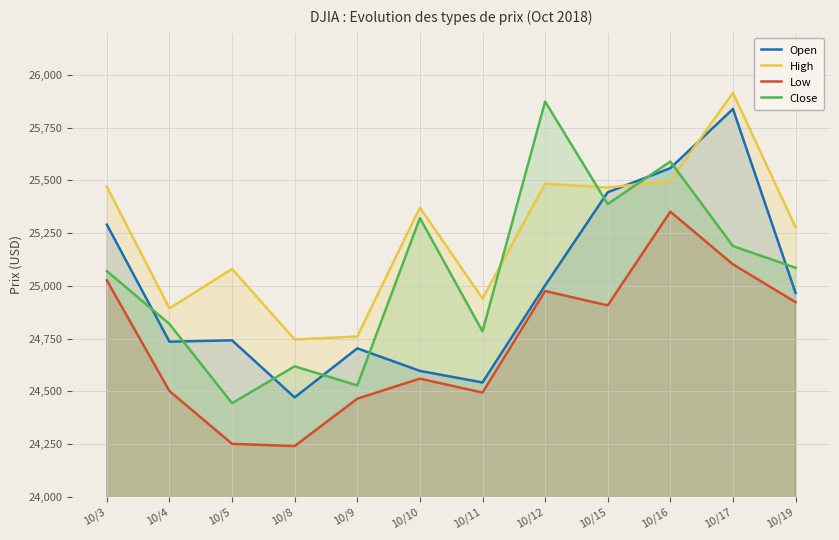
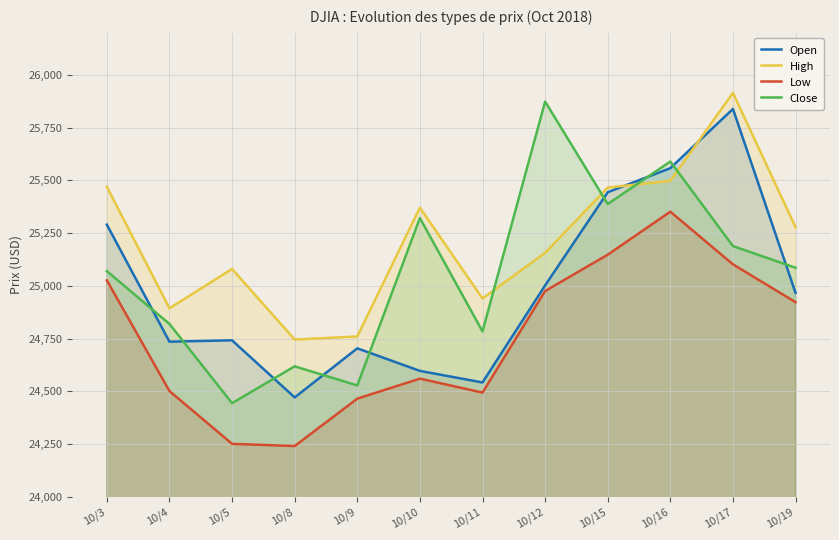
  {
    "Open": {
      "10/3": "25,290",
      "10/4": "24,740",
      "10/5": "24,740",
      "10/8": "24,470",
      "10/9": "24,700",
      "10/10": "24,600",
      "10/11": "24,540",
      "10/12": "25,000",
      "10/15": "25,440",
      "10/16": "25,560",
      "10/17": "25,840",
      "10/19": "24,970"
    },
    "High": {
      "10/3": "25,470",
      "10/4": "24,890",
      "10/5": "25,080",
      "10/8": "24,750",
      "10/9": "24,760",
      "10/10": "25,370",
      "10/11": "24,940",
-     "10/12": "25,480",
+     "10/12": "25,160",
      "10/15": "25,470",
      "10/16": "25,500",
      "10/17": "25,920",
      "10/19": "25,280"
    },
    "Low": {
      "10/3": "25,030",
      "10/4": "24,500",
      "10/5": "24,250",
      "10/8": "24,240",
      "10/9": "24,460",
      "10/10": "24,560",
      "10/11": "24,490",
      "10/12": "24,980",
-     "10/15": "24,910",
+     "10/15": "25,150",
      "10/16": "25,350",
      "10/17": "25,100",
      "10/19": "24,920"
    },
    "Close": {
      "10/3": "25,070",
      "10/4": "24,820",
      "10/5": "24,440",
      "10/8": "24,620",
      "10/9": "24,530",
      "10/10": "25,320",
      "10/11": "24,780",
      "10/12": "25,870",
      "10/15": "25,390",
      "10/16": "25,590",
      "10/17": "25,190",
      "10/19": "25,090"
    }
  }
